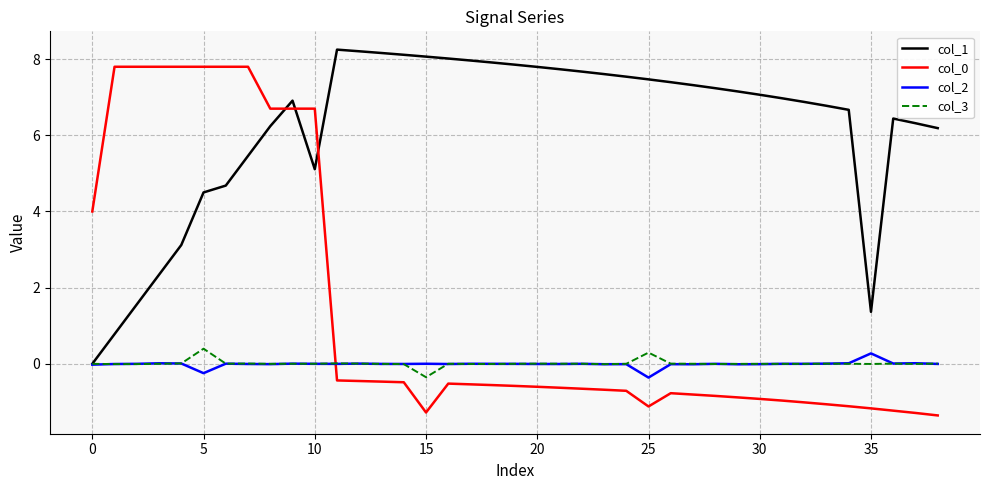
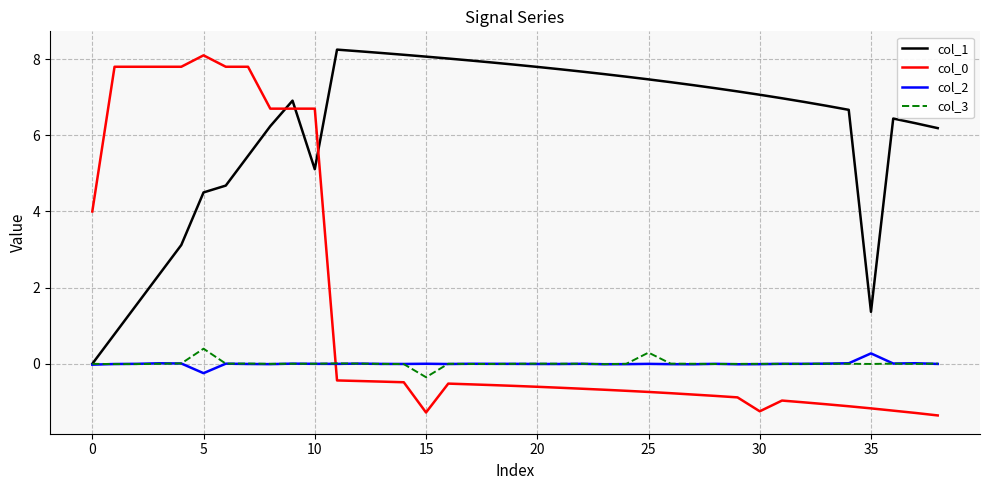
  {
    "col_1": {
      "5": 4.5,
      "10": 5.1,
      "15": 8.1,
      "20": 7.8,
      "25": 7.5,
      "30": 7.1,
      "35": 1.4
    },
    "col_0": {
      "0": 4.0,
-     "5": 7.8,
+     "5": 8.1,
      "10": 6.7,
      "15": -1.3,
      "20": -0.6,
-     "25": -1.1,
-     "30": -0.9,
+     "25": -0.7,
+     "30": -1.2,
      "35": -1.2
    },
    "col_2": {
      "5": -0.2,
      "15": 0.0,
-     "25": -0.4,
+     "25": 0.0,
      "35": 0.3
    },
    "col_3": {
      "5": 0.4,
      "15": -0.4,
      "25": 0.3,
      "35": 0.0
    }
  }
